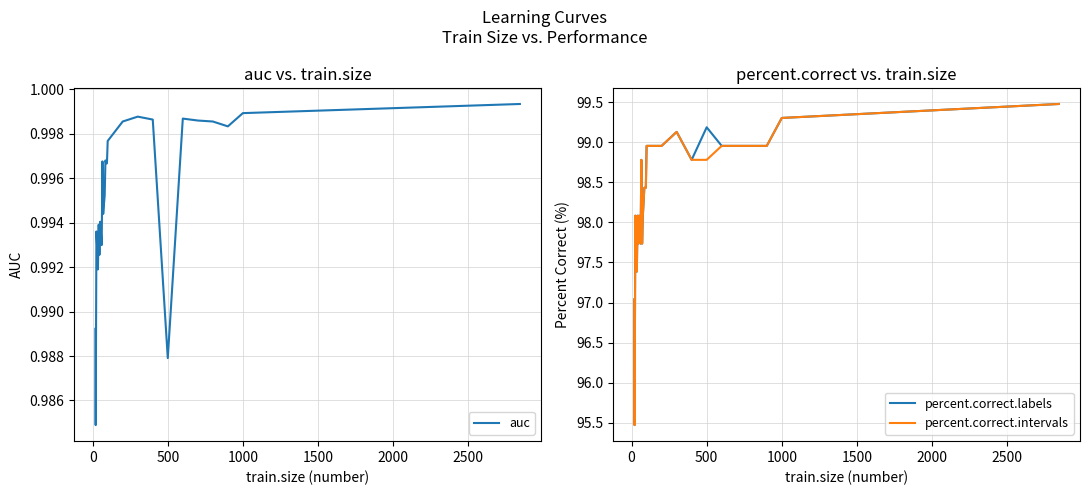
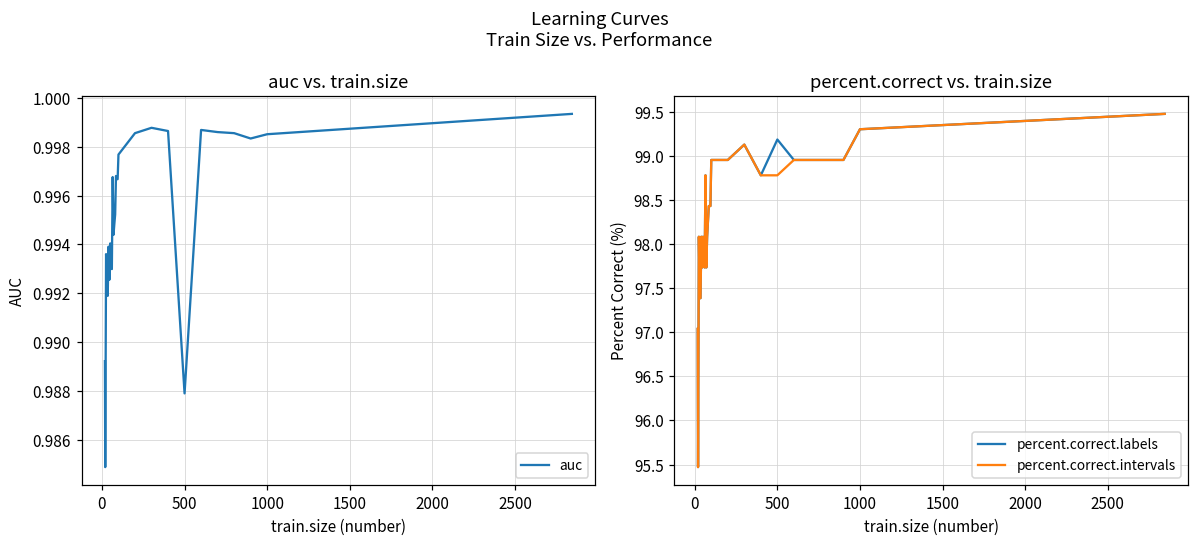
  {
    "auc vs. train.size": {
      "500": 0.9879,
-     "1000": 0.9989
+     "1000": 0.9985
    },
    "percent.correct vs. train.size": {
      "percent.correct.labels": {
        "500": 99.2
      },
      "percent.correct.intervals": {
        "500": 98.8
      }
    }
  }
